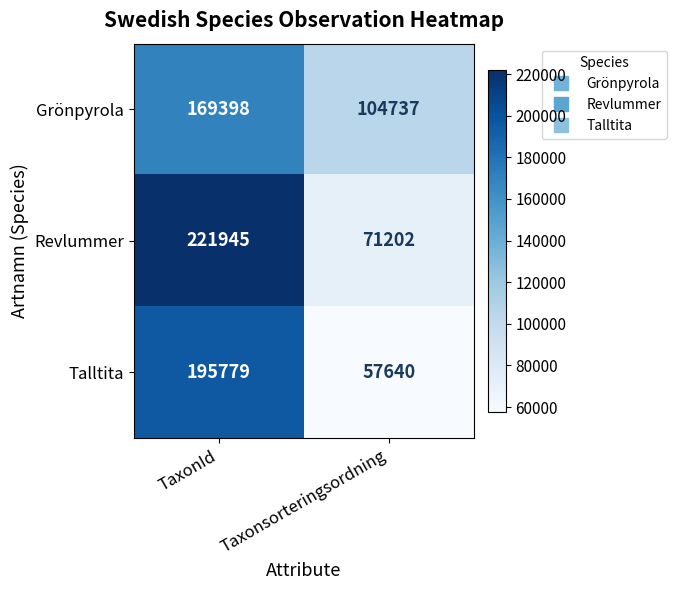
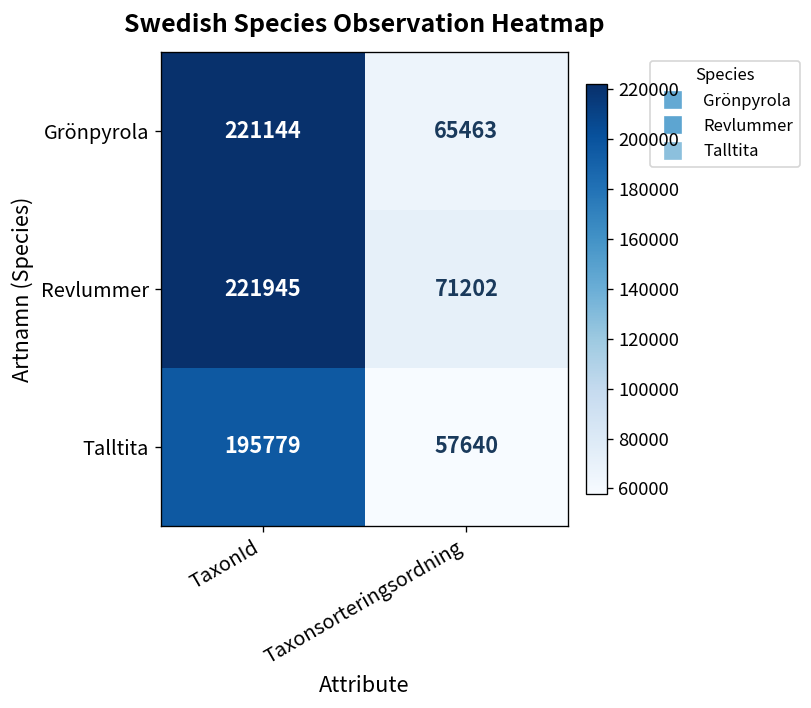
  {
    "Grönpyrola": {
-     "TaxonId": 169398,
-     "Taxonsorteringsordning": 104737
+     "TaxonId": 221144,
+     "Taxonsorteringsordning": 65463
    },
    "Revlummer": {
      "TaxonId": 221945,
      "Taxonsorteringsordning": 71202
    },
    "Talltita": {
      "TaxonId": 195779,
      "Taxonsorteringsordning": 57640
    }
  }
